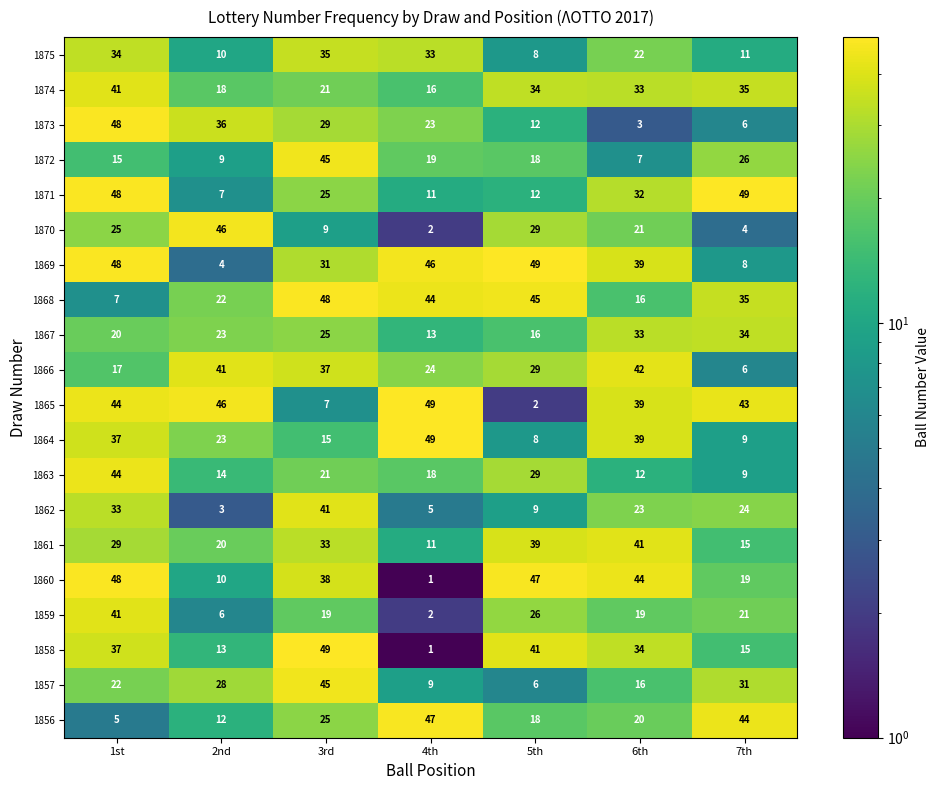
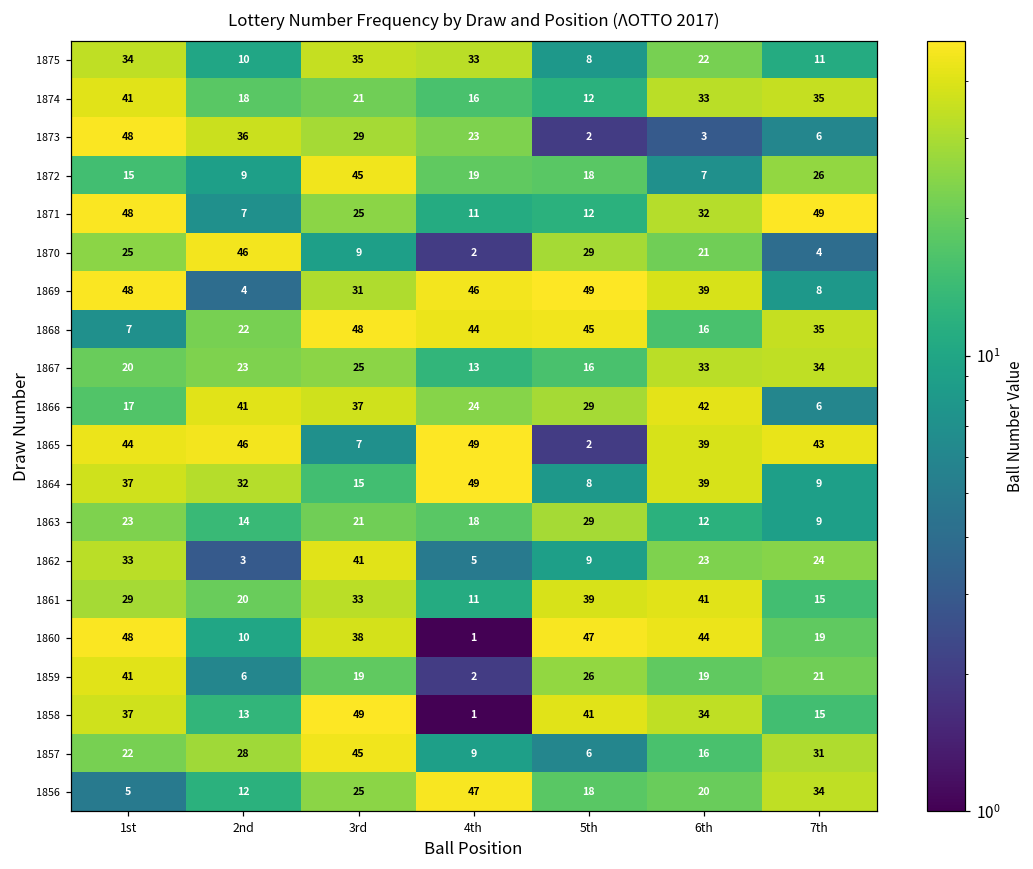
  {
    "1875": {
      "1st": 34,
      "2nd": 10,
      "3rd": 35,
      "4th": 33,
      "5th": 8,
      "6th": 22,
      "7th": 11
    },
    "1874": {
      "1st": 41,
      "2nd": 18,
      "3rd": 21,
      "4th": 16,
-     "5th": 34,
+     "5th": 12,
      "6th": 33,
      "7th": 35
    },
    "1873": {
      "1st": 48,
      "2nd": 36,
      "3rd": 29,
      "4th": 23,
-     "5th": 12,
+     "5th": 2,
      "6th": 3,
      "7th": 6
    },
    "1872": {
      "1st": 15,
      "2nd": 9,
      "3rd": 45,
      "4th": 19,
      "5th": 18,
      "6th": 7,
      "7th": 26
    },
    "1871": {
      "1st": 48,
      "2nd": 7,
      "3rd": 25,
      "4th": 11,
      "5th": 12,
      "6th": 32,
      "7th": 49
    },
    "1870": {
      "1st": 25,
      "2nd": 46,
      "3rd": 9,
      "4th": 2,
      "5th": 29,
      "6th": 21,
      "7th": 4
    },
    "1869": {
      "1st": 48,
      "2nd": 4,
      "3rd": 31,
      "4th": 46,
      "5th": 49,
      "6th": 39,
      "7th": 8
    },
    "1868": {
      "1st": 7,
      "2nd": 22,
      "3rd": 48,
      "4th": 44,
      "5th": 45,
      "6th": 16,
      "7th": 35
    },
    "1867": {
      "1st": 20,
      "2nd": 23,
      "3rd": 25,
      "4th": 13,
      "5th": 16,
      "6th": 33,
      "7th": 34
    },
    "1866": {
      "1st": 17,
      "2nd": 41,
      "3rd": 37,
      "4th": 24,
      "5th": 29,
      "6th": 42,
      "7th": 6
    },
    "1865": {
      "1st": 44,
      "2nd": 46,
      "3rd": 7,
      "4th": 49,
      "5th": 2,
      "6th": 39,
      "7th": 43
    },
    "1864": {
      "1st": 37,
-     "2nd": 23,
+     "2nd": 32,
      "3rd": 15,
      "4th": 49,
      "5th": 8,
      "6th": 39,
      "7th": 9
    },
    "1863": {
-     "1st": 44,
+     "1st": 23,
      "2nd": 14,
      "3rd": 21,
      "4th": 18,
      "5th": 29,
      "6th": 12,
      "7th": 9
    },
    "1862": {
      "1st": 33,
      "2nd": 3,
      "3rd": 41,
      "4th": 5,
      "5th": 9,
      "6th": 23,
      "7th": 24
    },
    "1861": {
      "1st": 29,
      "2nd": 20,
      "3rd": 33,
      "4th": 11,
      "5th": 39,
      "6th": 41,
      "7th": 15
    },
    "1860": {
      "1st": 48,
      "2nd": 10,
      "3rd": 38,
      "4th": 1,
      "5th": 47,
      "6th": 44,
      "7th": 19
    },
    "1859": {
      "1st": 41,
      "2nd": 6,
      "3rd": 19,
      "4th": 2,
      "5th": 26,
      "6th": 19,
      "7th": 21
    },
    "1858": {
      "1st": 37,
      "2nd": 13,
      "3rd": 49,
      "4th": 1,
      "5th": 41,
      "6th": 34,
      "7th": 15
    },
    "1857": {
      "1st": 22,
      "2nd": 28,
      "3rd": 45,
      "4th": 9,
      "5th": 6,
      "6th": 16,
      "7th": 31
    },
    "1856": {
      "1st": 5,
      "2nd": 12,
      "3rd": 25,
      "4th": 47,
      "5th": 18,
      "6th": 20,
-     "7th": 44
+     "7th": 34
    }
  }
